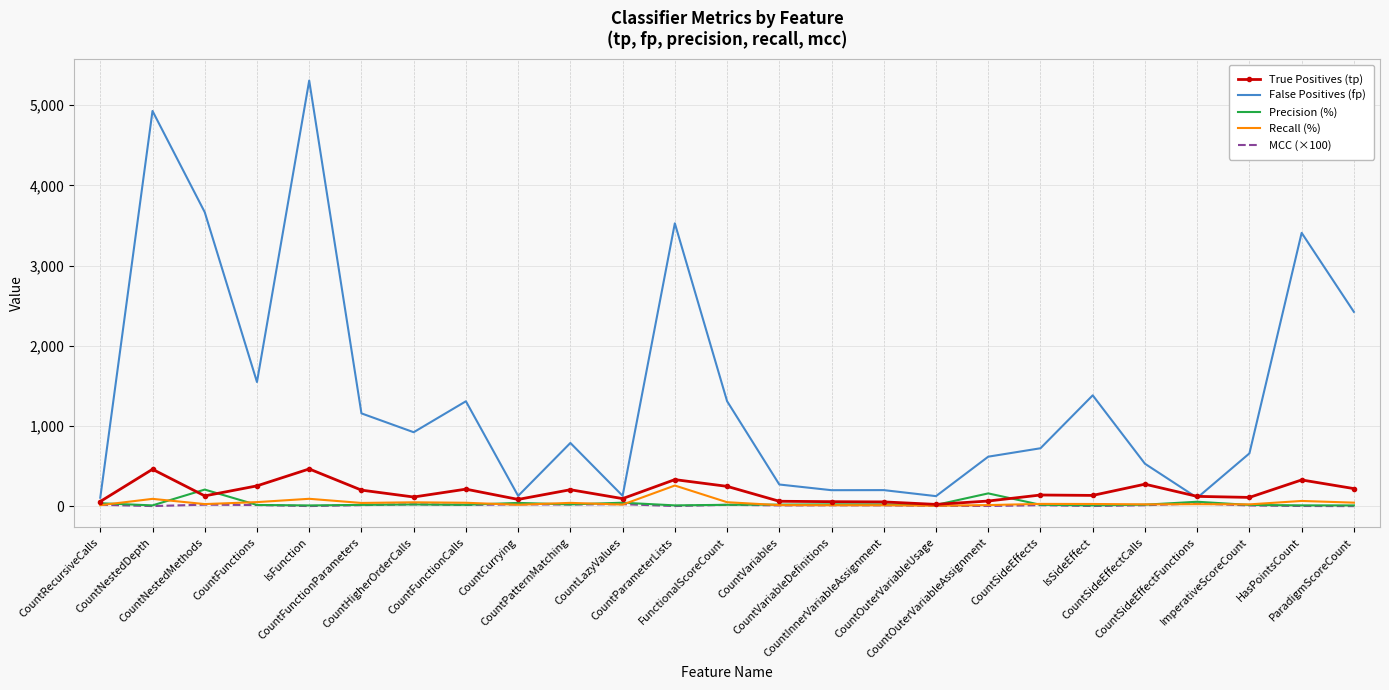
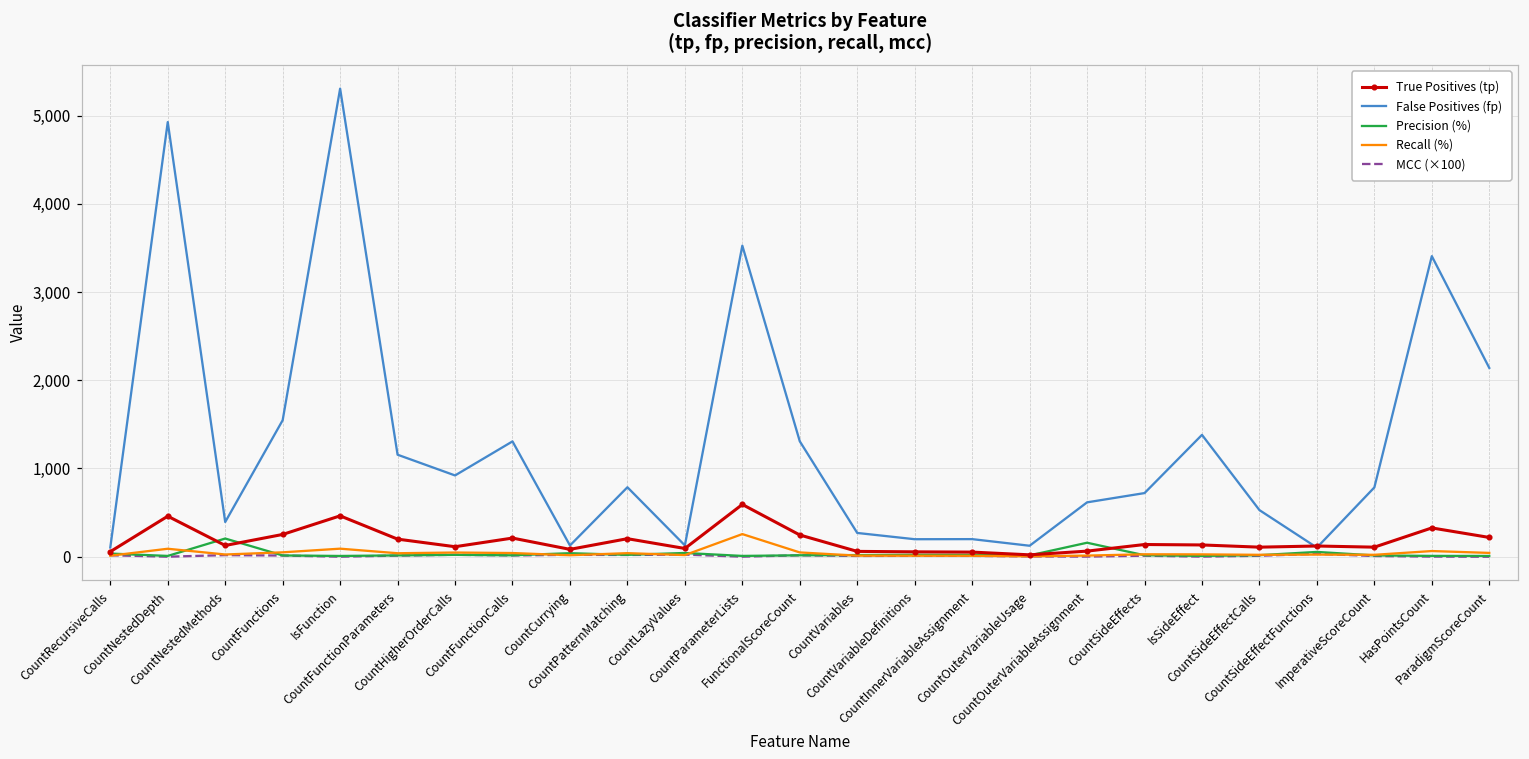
  {
    "True Positives (tp)": {
      "CountNestedDepth": "500",
      "CountNestedMethods": "100",
      "CountFunctions": "300",
      "IsFunction": "500",
      "CountFunctionParameters": "200",
      "CountHigherOrderCalls": "100",
      "CountFunctionCalls": "200",
      "CountCurrying": "100",
      "CountPatternMatching": "200",
      "CountLazyValues": "100",
-     "CountParameterLists": "300",
+     "CountParameterLists": "600",
      "FunctionalScoreCount": "200",
      "CountVariables": "100",
      "CountVariableDefinitions": "100",
      "CountOuterVariableAssignment": "100",
      "CountSideEffects": "100",
      "IsSideEffect": "100",
-     "CountSideEffectCalls": "300",
+     "CountSideEffectCalls": "100",
      "ImperativeScoreCount": "100",
      "HasPointsCount": "300",
      "ParadigmScoreCount": "200"
    },
    "False Positives (fp)": {
      "CountRecursiveCalls": "100",
      "CountNestedDepth": "4,900",
-     "CountNestedMethods": "3,700",
+     "CountNestedMethods": "400",
      "CountFunctions": "1,500",
      "IsFunction": "5,300",
      "CountFunctionParameters": "1,200",
      "CountHigherOrderCalls": "900",
      "CountFunctionCalls": "1,300",
      "CountCurrying": "100",
      "CountPatternMatching": "800",
      "CountLazyValues": "100",
      "CountParameterLists": "3,500",
      "FunctionalScoreCount": "1,300",
      "CountVariables": "300",
      "CountVariableDefinitions": "200",
      "CountInnerVariableAssignment": "200",
      "CountOuterVariableUsage": "100",
      "CountOuterVariableAssignment": "600",
      "CountSideEffects": "700",
      "IsSideEffect": "1,400",
      "CountSideEffectCalls": "500",
-     "ImperativeScoreCount": "700",
+     "ImperativeScoreCount": "800",
      "HasPointsCount": "3,400",
-     "ParadigmScoreCount": "2,400"
+     "ParadigmScoreCount": "2,100"
    },
    "Precision (%)": {
      "CountNestedMethods": "200",
      "CountOuterVariableAssignment": "200"
    },
    "Recall (%)": {
      "CountNestedDepth": "100",
      "CountFunctions": "0",
      "IsFunction": "100",
      "CountParameterLists": "300",
      "FunctionalScoreCount": "0",
      "HasPointsCount": "100",
      "ParadigmScoreCount": "0"
    }
  }
